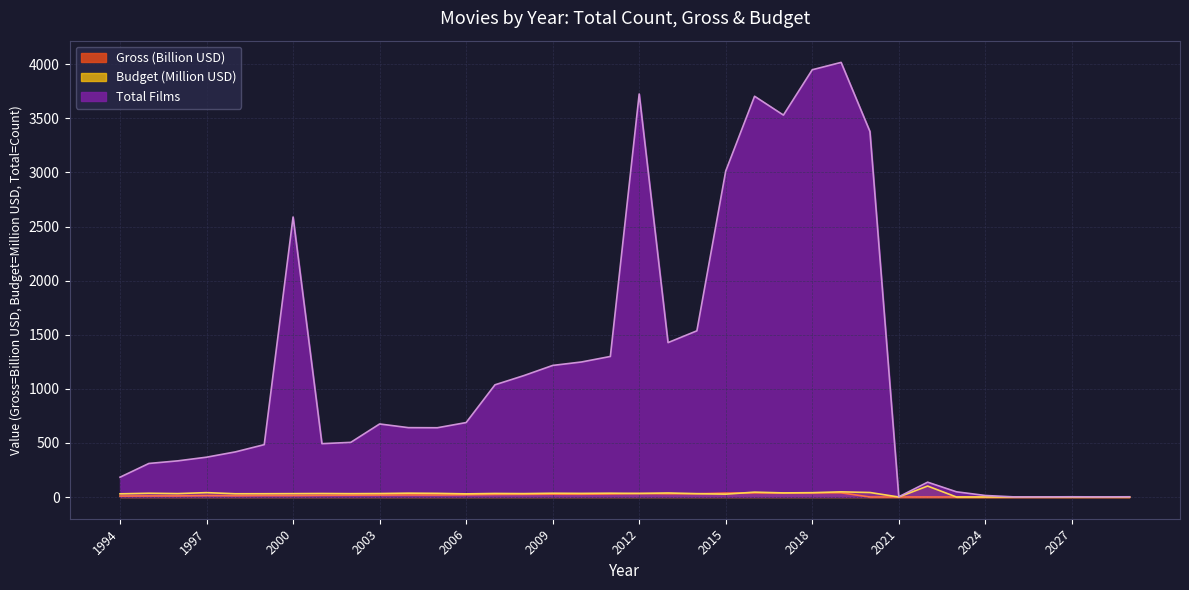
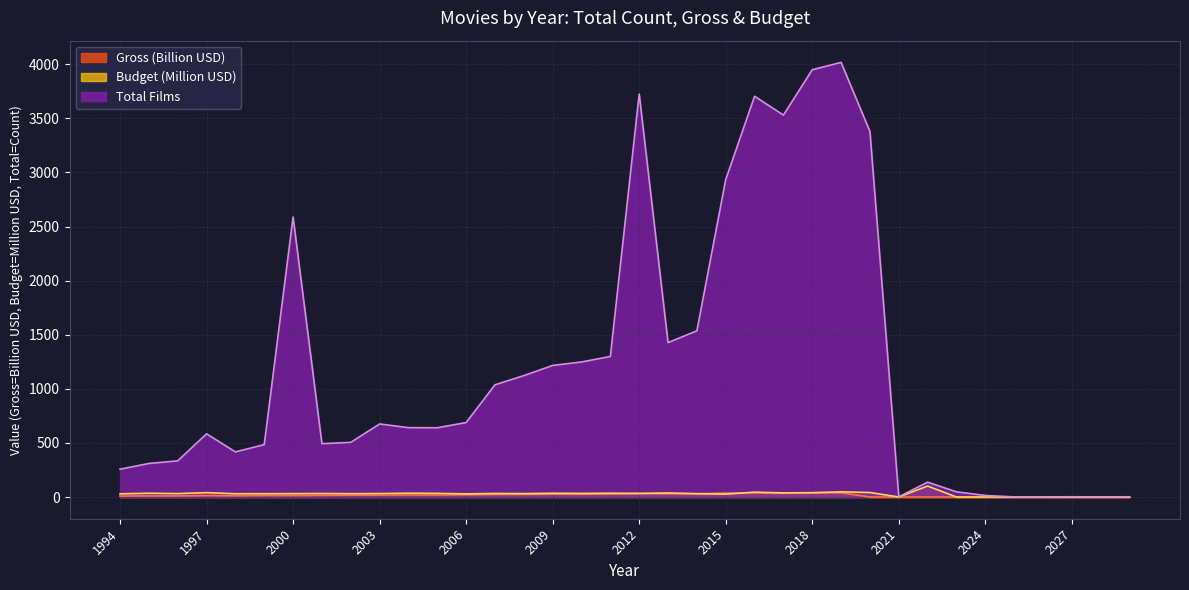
  {
    "Gross (Billion USD)": {
      "1997": 10
    },
    "Budget (Million USD)": {
      "1997": 40
    },
    "Total Films": {
-     "1994": 180,
-     "1997": 370,
+     "1994": 260,
+     "1997": 580,
      "2000": 2590,
      "2003": 680,
      "2006": 690,
      "2009": 1220,
      "2012": 3730,
-     "2015": 3010,
+     "2015": 2930,
      "2018": 3950
    }
  }
